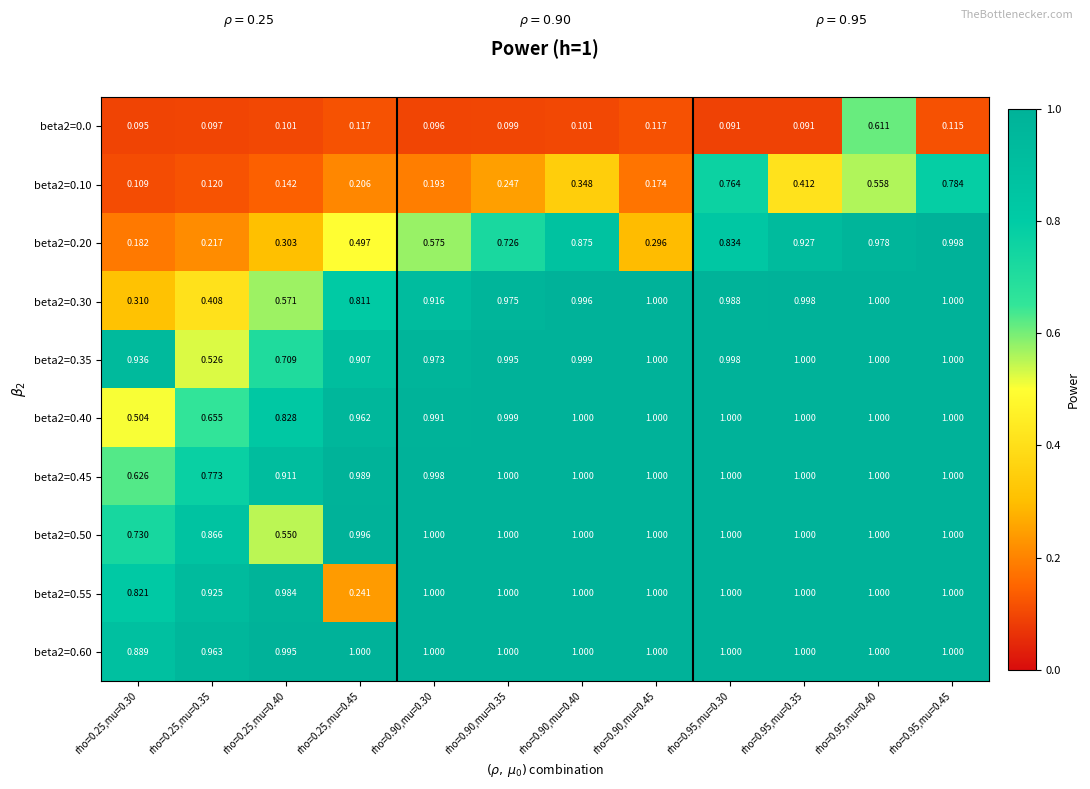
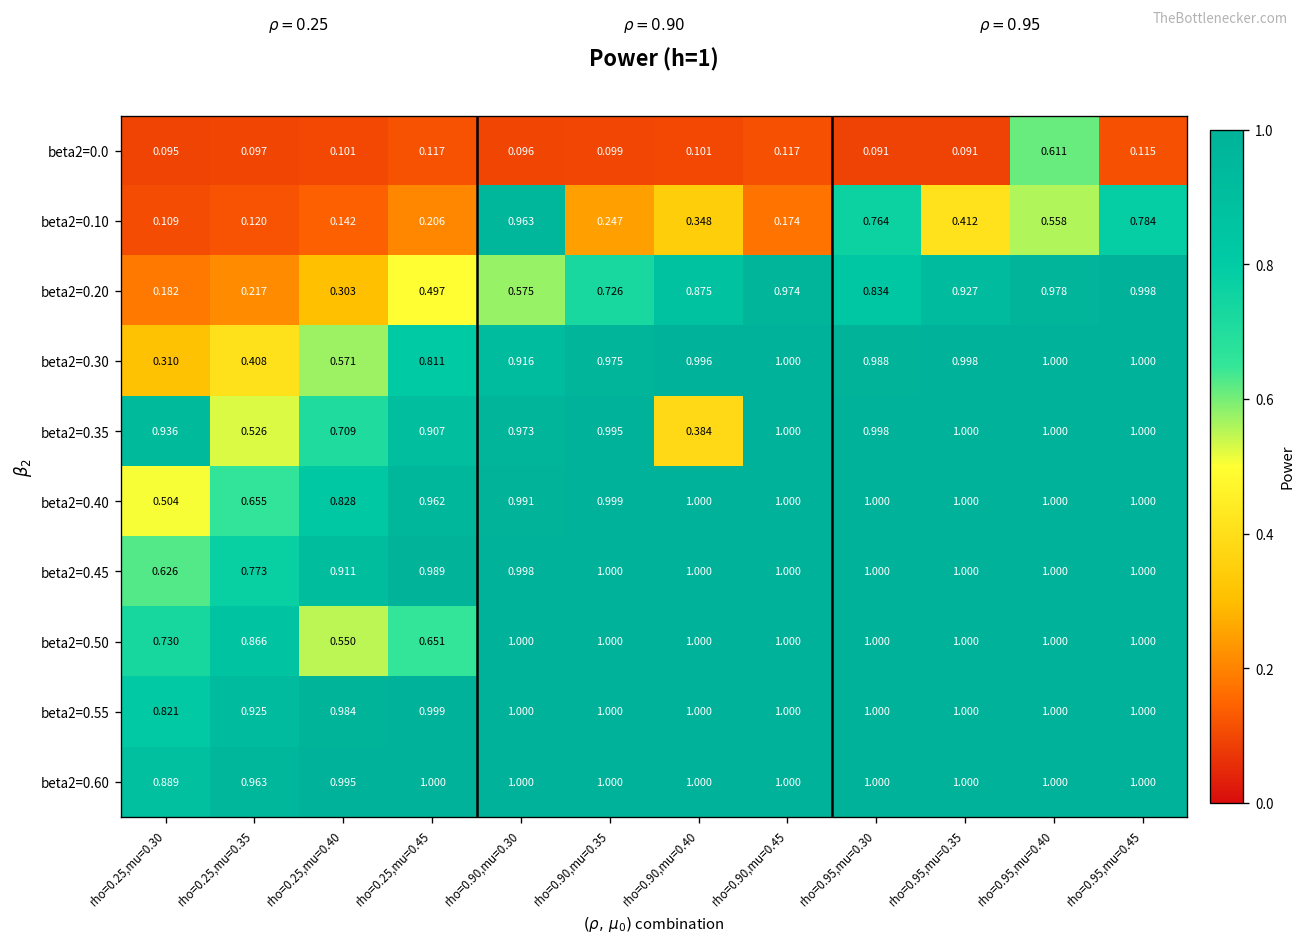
  {
    "beta2=0.0": {
      "rho=0.25,mu=0.30": 0.095,
      "rho=0.25,mu=0.35": 0.097,
      "rho=0.25,mu=0.40": 0.101,
      "rho=0.25,mu=0.45": 0.117,
      "rho=0.90,mu=0.30": 0.096,
      "rho=0.90,mu=0.35": 0.099,
      "rho=0.90,mu=0.40": 0.101,
      "rho=0.90,mu=0.45": 0.117,
      "rho=0.95,mu=0.30": 0.091,
      "rho=0.95,mu=0.35": 0.091,
      "rho=0.95,mu=0.40": 0.611,
      "rho=0.95,mu=0.45": 0.115
    },
    "beta2=0.10": {
      "rho=0.25,mu=0.30": 0.109,
      "rho=0.25,mu=0.35": 0.120,
      "rho=0.25,mu=0.40": 0.142,
      "rho=0.25,mu=0.45": 0.206,
-     "rho=0.90,mu=0.30": 0.193,
+     "rho=0.90,mu=0.30": 0.963,
      "rho=0.90,mu=0.35": 0.247,
      "rho=0.90,mu=0.40": 0.348,
      "rho=0.90,mu=0.45": 0.174,
      "rho=0.95,mu=0.30": 0.764,
      "rho=0.95,mu=0.35": 0.412,
      "rho=0.95,mu=0.40": 0.558,
      "rho=0.95,mu=0.45": 0.784
    },
    "beta2=0.20": {
      "rho=0.25,mu=0.30": 0.182,
      "rho=0.25,mu=0.35": 0.217,
      "rho=0.25,mu=0.40": 0.303,
      "rho=0.25,mu=0.45": 0.497,
      "rho=0.90,mu=0.30": 0.575,
      "rho=0.90,mu=0.35": 0.726,
      "rho=0.90,mu=0.40": 0.875,
-     "rho=0.90,mu=0.45": 0.296,
+     "rho=0.90,mu=0.45": 0.974,
      "rho=0.95,mu=0.30": 0.834,
      "rho=0.95,mu=0.35": 0.927,
      "rho=0.95,mu=0.40": 0.978,
      "rho=0.95,mu=0.45": 0.998
    },
    "beta2=0.30": {
      "rho=0.25,mu=0.30": 0.310,
      "rho=0.25,mu=0.35": 0.408,
      "rho=0.25,mu=0.40": 0.571,
      "rho=0.25,mu=0.45": 0.811,
      "rho=0.90,mu=0.30": 0.916,
      "rho=0.90,mu=0.35": 0.975,
      "rho=0.90,mu=0.40": 0.996,
      "rho=0.90,mu=0.45": 1.000,
      "rho=0.95,mu=0.30": 0.988,
      "rho=0.95,mu=0.35": 0.998,
      "rho=0.95,mu=0.40": 1.000,
      "rho=0.95,mu=0.45": 1.000
    },
    "beta2=0.35": {
      "rho=0.25,mu=0.30": 0.936,
      "rho=0.25,mu=0.35": 0.526,
      "rho=0.25,mu=0.40": 0.709,
      "rho=0.25,mu=0.45": 0.907,
      "rho=0.90,mu=0.30": 0.973,
      "rho=0.90,mu=0.35": 0.995,
-     "rho=0.90,mu=0.40": 0.999,
+     "rho=0.90,mu=0.40": 0.384,
      "rho=0.90,mu=0.45": 1.000,
      "rho=0.95,mu=0.30": 0.998,
      "rho=0.95,mu=0.35": 1.000,
      "rho=0.95,mu=0.40": 1.000,
      "rho=0.95,mu=0.45": 1.000
    },
    "beta2=0.40": {
      "rho=0.25,mu=0.30": 0.504,
      "rho=0.25,mu=0.35": 0.655,
      "rho=0.25,mu=0.40": 0.828,
      "rho=0.25,mu=0.45": 0.962,
      "rho=0.90,mu=0.30": 0.991,
      "rho=0.90,mu=0.35": 0.999,
      "rho=0.90,mu=0.40": 1.000,
      "rho=0.90,mu=0.45": 1.000,
      "rho=0.95,mu=0.30": 1.000,
      "rho=0.95,mu=0.35": 1.000,
      "rho=0.95,mu=0.40": 1.000,
      "rho=0.95,mu=0.45": 1.000
    },
    "beta2=0.45": {
      "rho=0.25,mu=0.30": 0.626,
      "rho=0.25,mu=0.35": 0.773,
      "rho=0.25,mu=0.40": 0.911,
      "rho=0.25,mu=0.45": 0.989,
      "rho=0.90,mu=0.30": 0.998,
      "rho=0.90,mu=0.35": 1.000,
      "rho=0.90,mu=0.40": 1.000,
      "rho=0.90,mu=0.45": 1.000,
      "rho=0.95,mu=0.30": 1.000,
      "rho=0.95,mu=0.35": 1.000,
      "rho=0.95,mu=0.40": 1.000,
      "rho=0.95,mu=0.45": 1.000
    },
    "beta2=0.50": {
      "rho=0.25,mu=0.30": 0.730,
      "rho=0.25,mu=0.35": 0.866,
      "rho=0.25,mu=0.40": 0.550,
-     "rho=0.25,mu=0.45": 0.996,
+     "rho=0.25,mu=0.45": 0.651,
      "rho=0.90,mu=0.30": 1.000,
      "rho=0.90,mu=0.35": 1.000,
      "rho=0.90,mu=0.40": 1.000,
      "rho=0.90,mu=0.45": 1.000,
      "rho=0.95,mu=0.30": 1.000,
      "rho=0.95,mu=0.35": 1.000,
      "rho=0.95,mu=0.40": 1.000,
      "rho=0.95,mu=0.45": 1.000
    },
    "beta2=0.55": {
      "rho=0.25,mu=0.30": 0.821,
      "rho=0.25,mu=0.35": 0.925,
      "rho=0.25,mu=0.40": 0.984,
-     "rho=0.25,mu=0.45": 0.241,
+     "rho=0.25,mu=0.45": 0.999,
      "rho=0.90,mu=0.30": 1.000,
      "rho=0.90,mu=0.35": 1.000,
      "rho=0.90,mu=0.40": 1.000,
      "rho=0.90,mu=0.45": 1.000,
      "rho=0.95,mu=0.30": 1.000,
      "rho=0.95,mu=0.35": 1.000,
      "rho=0.95,mu=0.40": 1.000,
      "rho=0.95,mu=0.45": 1.000
    },
    "beta2=0.60": {
      "rho=0.25,mu=0.30": 0.889,
      "rho=0.25,mu=0.35": 0.963,
      "rho=0.25,mu=0.40": 0.995,
      "rho=0.25,mu=0.45": 1.000,
      "rho=0.90,mu=0.30": 1.000,
      "rho=0.90,mu=0.35": 1.000,
      "rho=0.90,mu=0.40": 1.000,
      "rho=0.90,mu=0.45": 1.000,
      "rho=0.95,mu=0.30": 1.000,
      "rho=0.95,mu=0.35": 1.000,
      "rho=0.95,mu=0.40": 1.000,
      "rho=0.95,mu=0.45": 1.000
    }
  }
